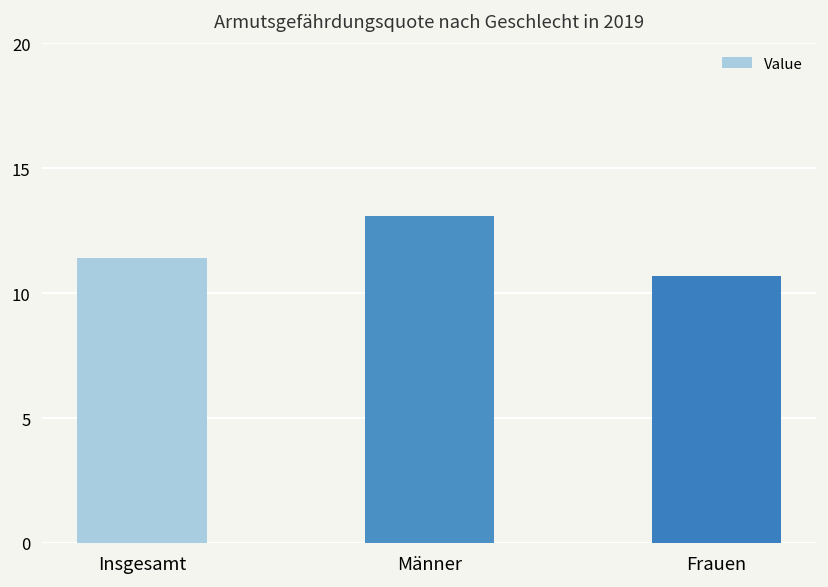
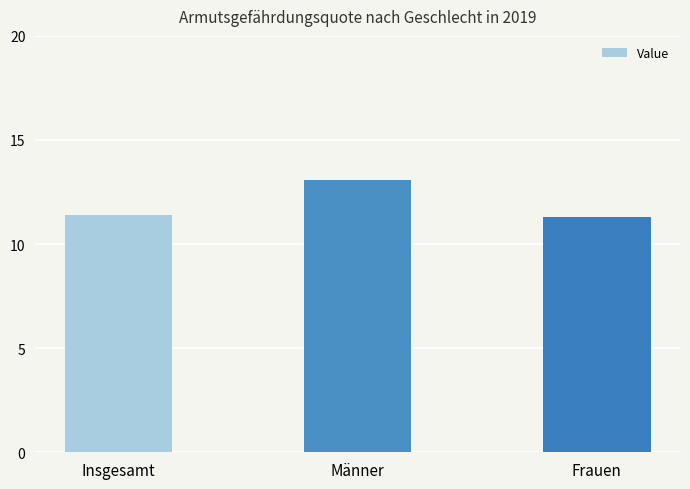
  {
    "Insgesamt": 11.4,
    "Männer": 13.1,
-   "Frauen": 10.7
+   "Frauen": 11.3
  }
